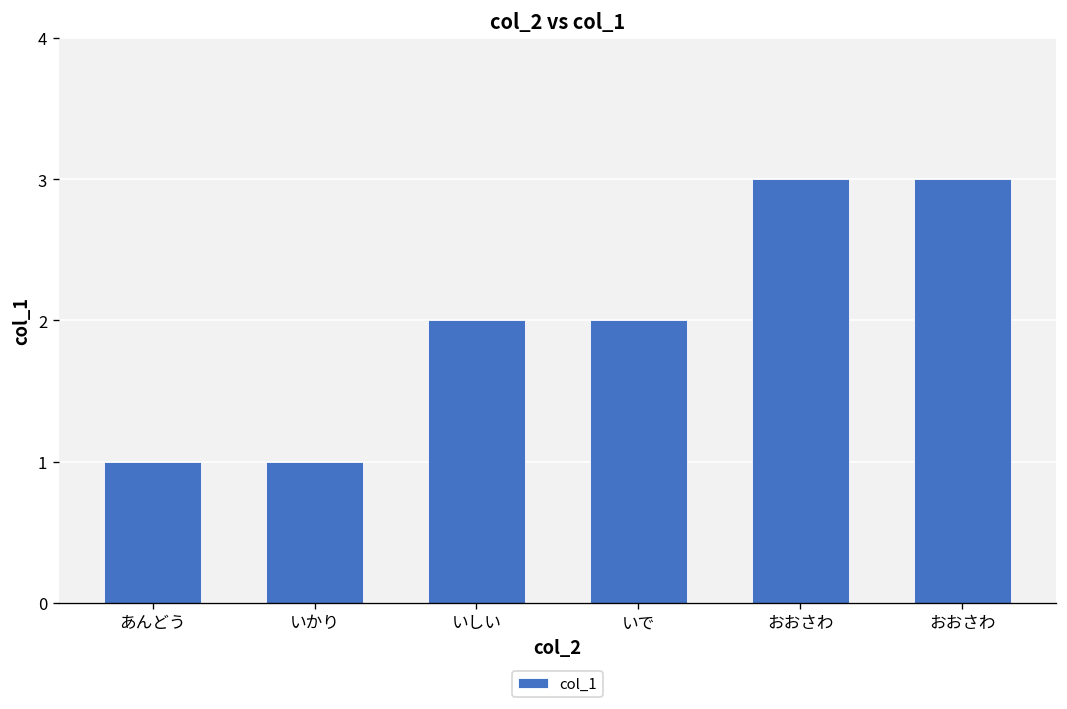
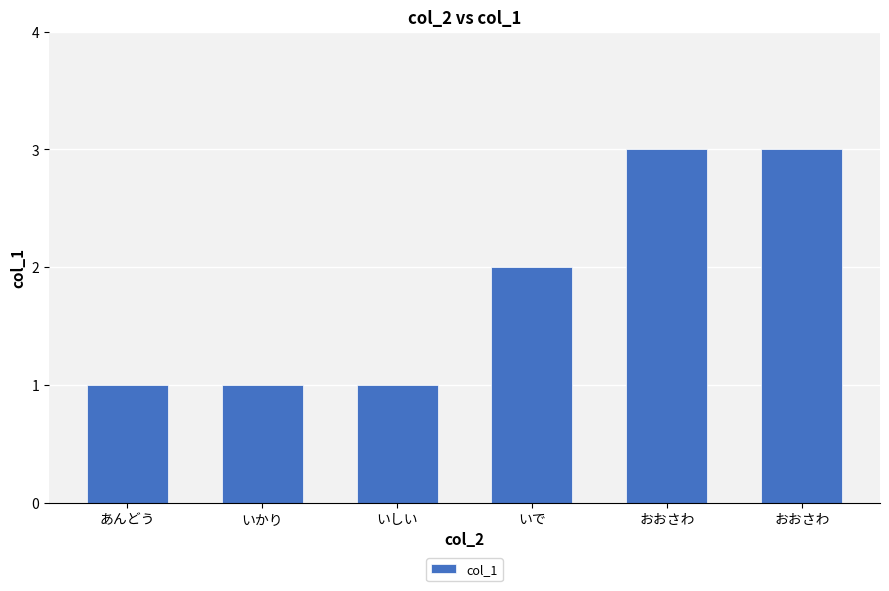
  {
    "あんどう": 1,
    "いかり": 1,
-   "いしい": 2,
+   "いしい": 1,
    "いで": 2
  }
